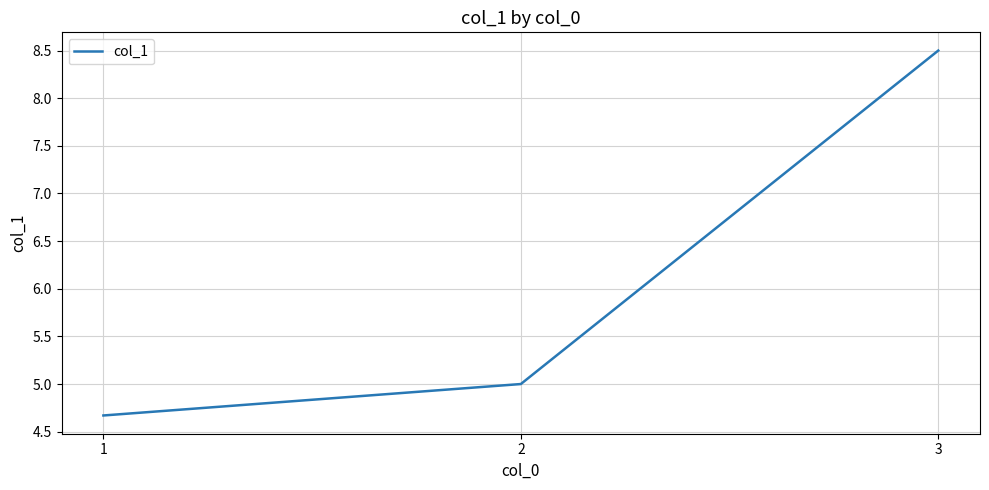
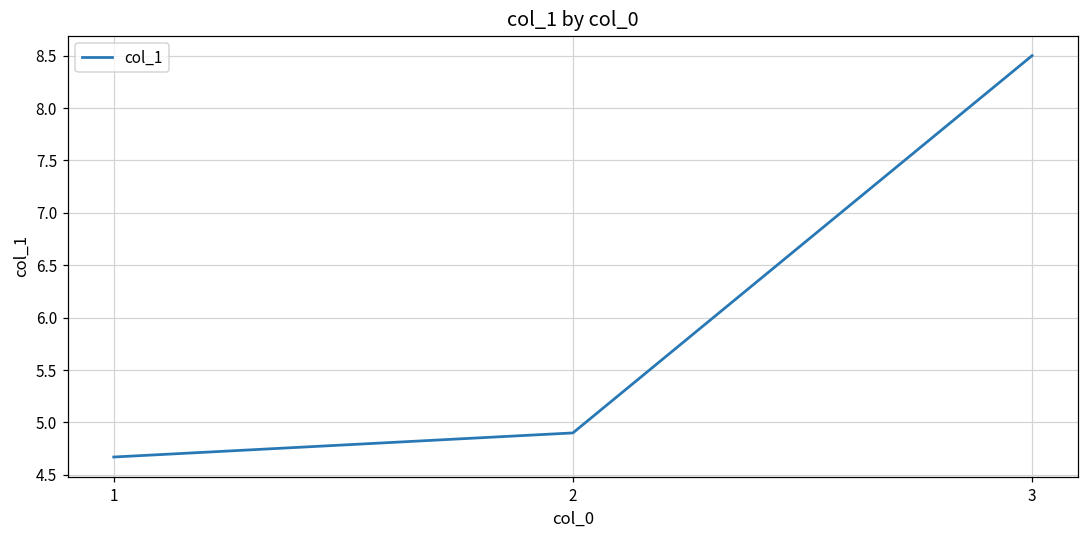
  {
    "1": 4.7,
-   "2": 5.0,
+   "2": 4.9,
    "3": 8.5
  }
